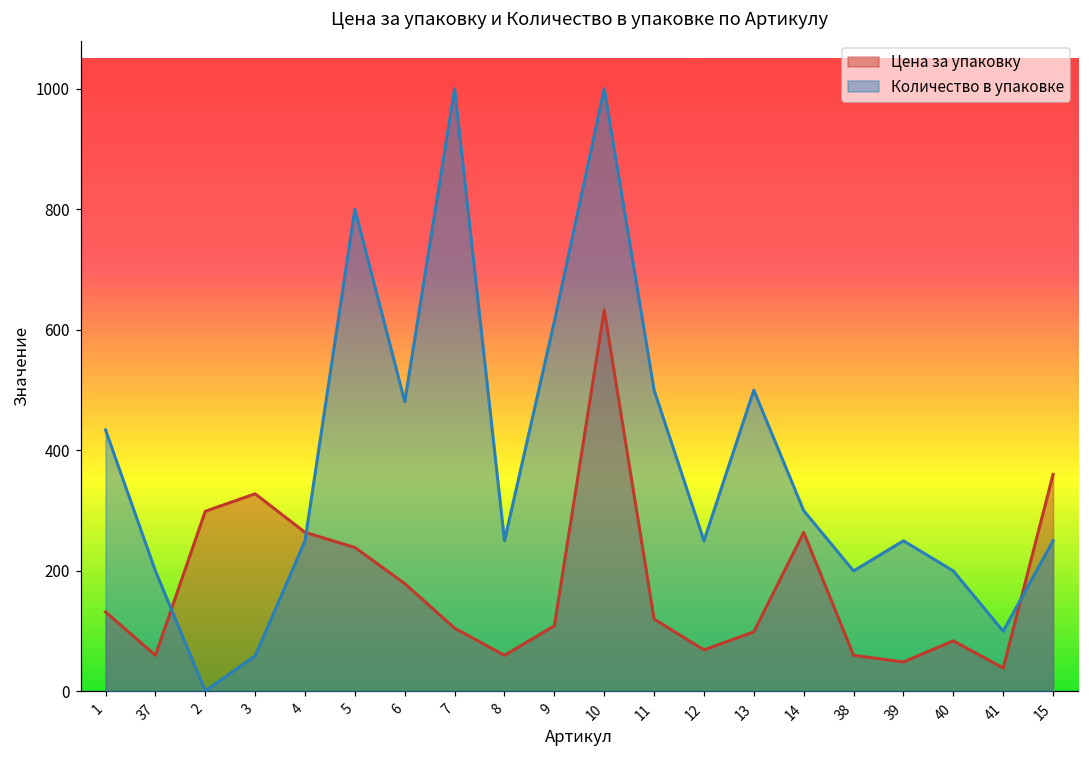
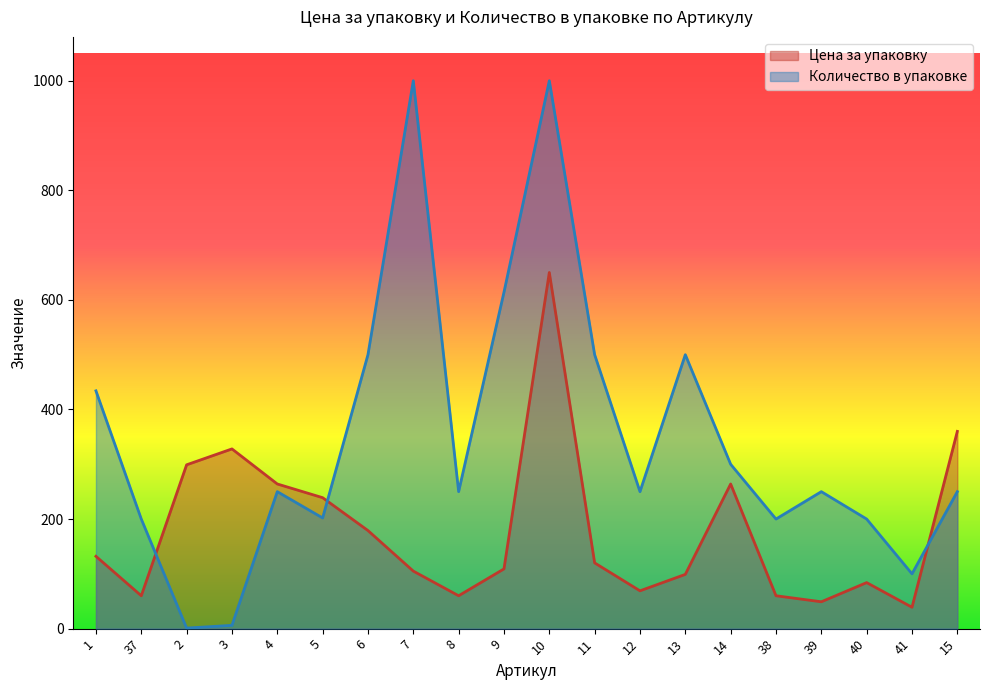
  {
    "Цена за упаковку": {
      "1": 130,
      "37": 60,
      "2": 300,
      "3": 330,
      "4": 260,
      "5": 240,
      "6": 180,
      "7": 110,
      "8": 60,
      "9": 110,
-     "10": 630,
+     "10": 650,
      "11": 120,
      "12": 70,
      "13": 100,
      "14": 260,
      "38": 60,
      "39": 50,
      "40": 80,
      "41": 40,
      "15": 360
    },
    "Количество в упаковке": {
      "1": 430,
      "37": 200,
      "2": 0,
-     "3": 60,
+     "3": 10,
      "4": 250,
-     "5": 800,
-     "6": 480,
+     "5": 200,
+     "6": 500,
      "7": 1000,
      "8": 250,
      "9": 610,
      "10": 1000,
      "11": 500,
      "12": 250,
      "13": 500,
      "14": 300,
      "38": 200,
      "39": 250,
      "40": 200,
      "41": 100,
      "15": 250
    }
  }
